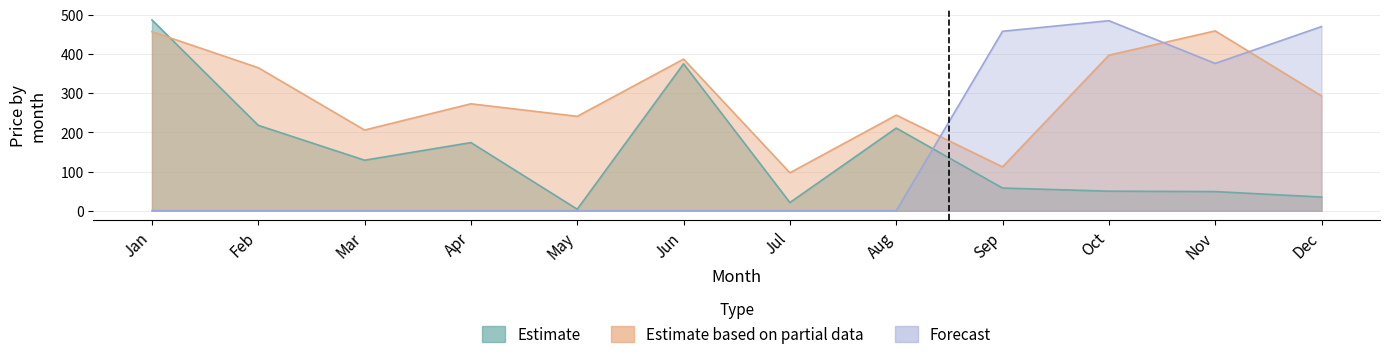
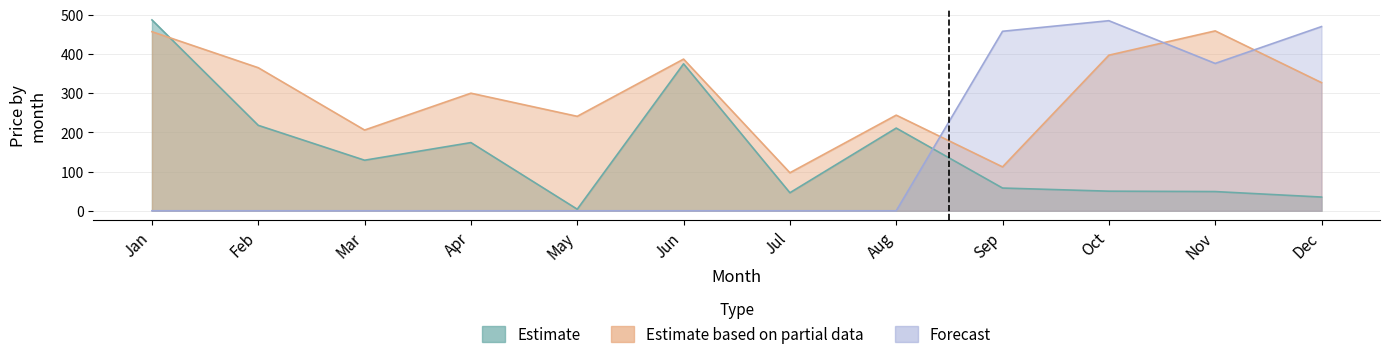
  {
    "Estimate": {
      "Jan": 490,
      "Feb": 220,
      "Mar": 130,
      "Apr": 170,
      "Jun": 380,
-     "Jul": 20,
+     "Jul": 50,
      "Aug": 210,
      "Sep": 60,
      "Oct": 50,
      "Nov": 50,
      "Dec": 40
    },
    "Estimate based on partial data": {
      "Jan": 460,
      "Feb": 370,
      "Mar": 210,
-     "Apr": 270,
+     "Apr": 300,
      "May": 240,
      "Jun": 390,
      "Jul": 100,
      "Aug": 240,
      "Sep": 110,
      "Oct": 400,
      "Nov": 460,
-     "Dec": 290
+     "Dec": 330
    },
    "Forecast": {
      "Jan": 0,
      "Feb": 0,
      "Mar": 0,
      "Apr": 0,
      "Jun": 0,
      "Jul": 0,
      "Aug": 0,
      "Sep": 460,
      "Oct": 490,
      "Nov": 380,
      "Dec": 470
    }
  }
